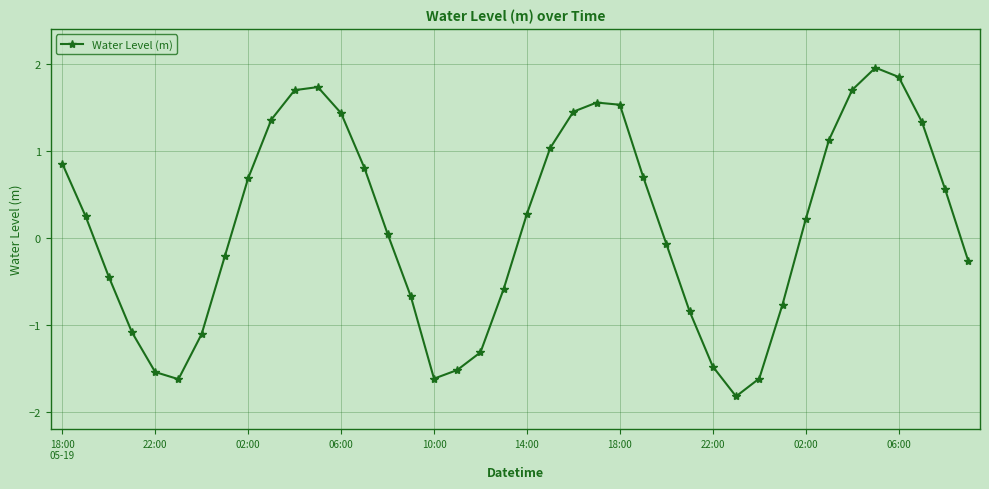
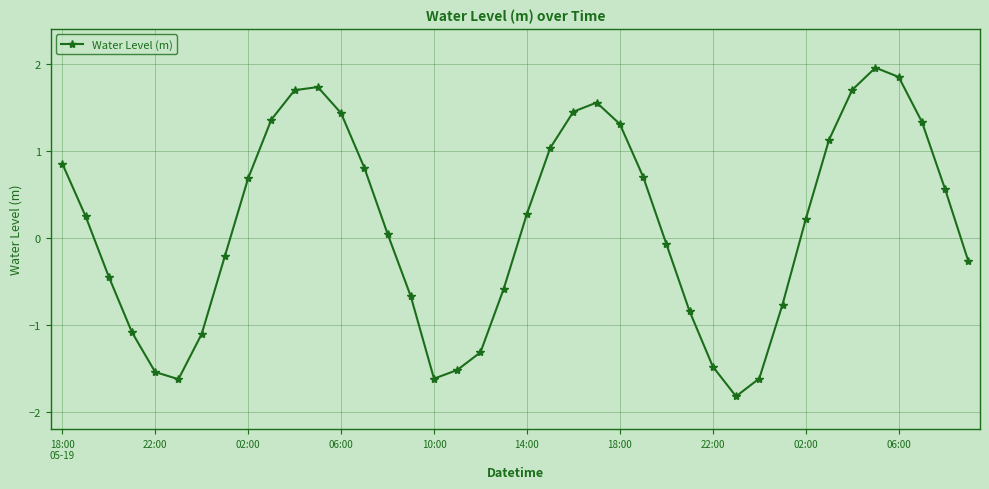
  {
    "18:00 05-19": 0.9,
    "10:00": -1.6,
    "14:00": 0.3,
-   "18:00": 1.5
+   "18:00": 1.3
  }
